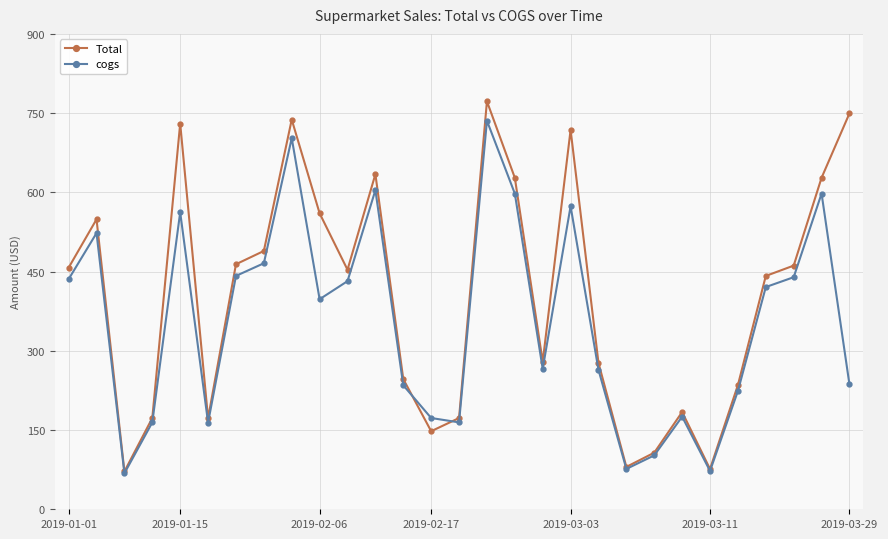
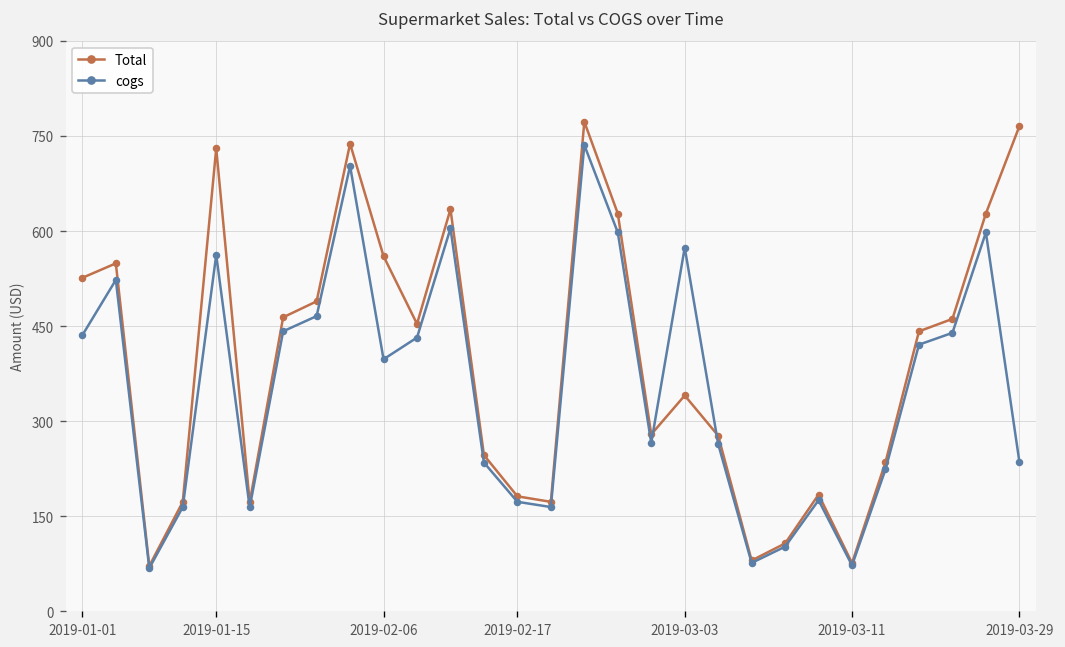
  {
    "Total": {
-     "2019-01-01": 460,
+     "2019-01-01": 530,
      "2019-01-15": 730,
      "2019-02-06": 560,
-     "2019-02-17": 150,
-     "2019-03-03": 720,
-     "2019-03-29": 750
+     "2019-02-17": 180,
+     "2019-03-03": 340,
+     "2019-03-29": 770
    },
    "cogs": {
      "2019-01-01": 440,
      "2019-01-15": 560,
      "2019-02-06": 400,
      "2019-02-17": 170,
      "2019-03-03": 570,
      "2019-03-29": 240
    }
  }
